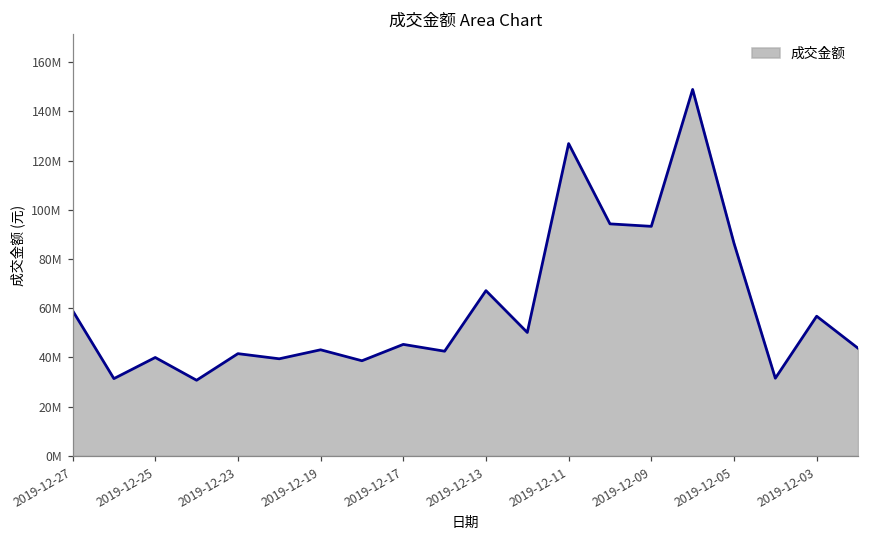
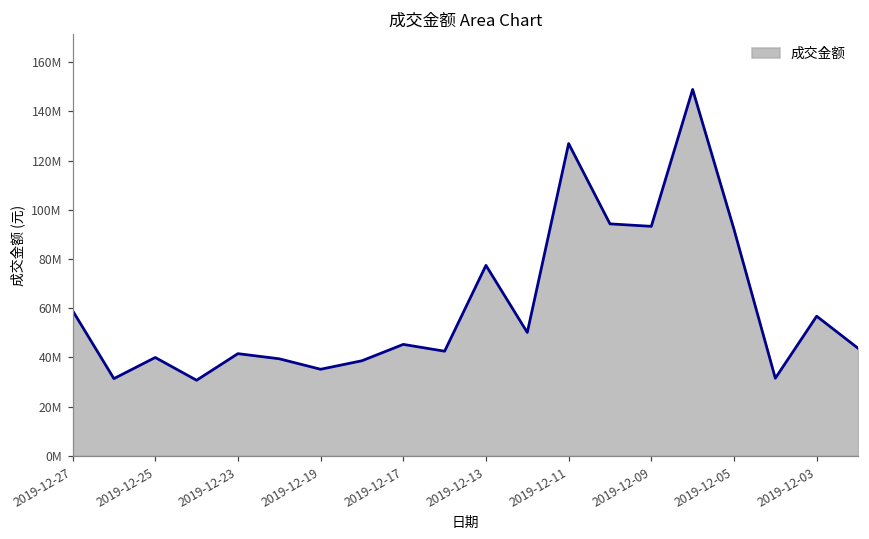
  {
    "2019-12-27": 59000000,
    "2019-12-25": 40000000,
    "2019-12-23": 42000000,
-   "2019-12-19": 43000000,
+   "2019-12-19": 35000000,
    "2019-12-17": 45000000,
-   "2019-12-13": 67000000,
+   "2019-12-13": 77000000,
    "2019-12-11": 127000000,
    "2019-12-09": 93000000,
-   "2019-12-05": 86000000,
+   "2019-12-05": 92000000,
    "2019-12-03": 57000000
  }
